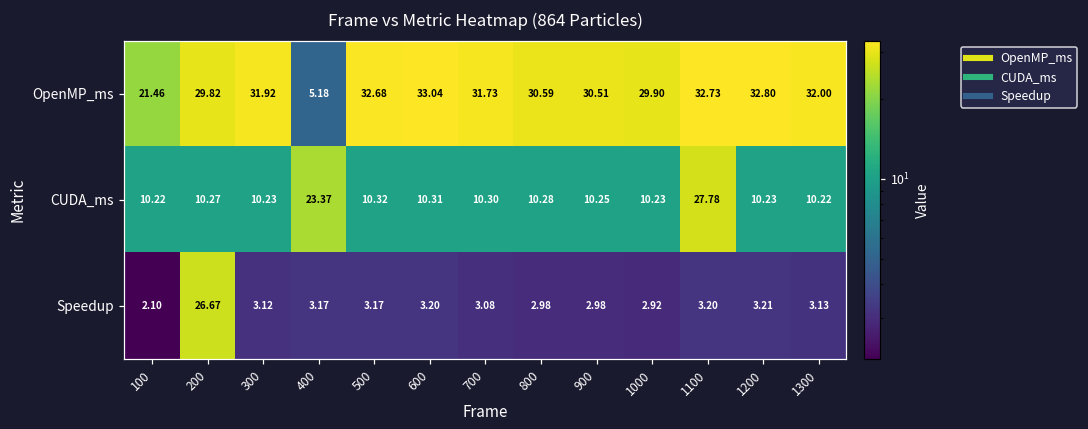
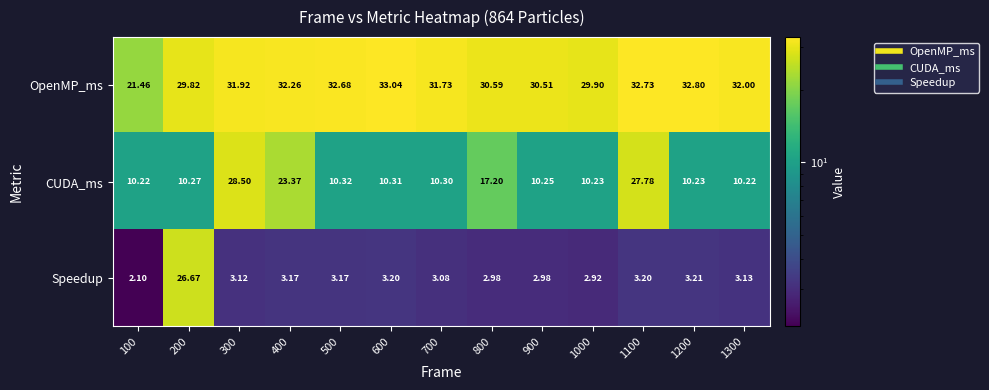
  {
    "OpenMP_ms": {
      "100": 21.46,
      "200": 29.82,
      "300": 31.92,
-     "400": 5.18,
+     "400": 32.26,
      "500": 32.68,
      "600": 33.04,
      "700": 31.73,
      "800": 30.59,
      "900": 30.51,
      "1000": 29.90,
      "1100": 32.73,
      "1200": 32.80,
      "1300": 32.00
    },
    "CUDA_ms": {
      "100": 10.22,
      "200": 10.27,
-     "300": 10.23,
+     "300": 28.50,
      "400": 23.37,
      "500": 10.32,
      "600": 10.31,
      "700": 10.30,
-     "800": 10.28,
+     "800": 17.20,
      "900": 10.25,
      "1000": 10.23,
      "1100": 27.78,
      "1200": 10.23,
      "1300": 10.22
    },
    "Speedup": {
      "100": 2.10,
      "200": 26.67,
      "300": 3.12,
      "400": 3.17,
      "500": 3.17,
      "600": 3.20,
      "700": 3.08,
      "800": 2.98,
      "900": 2.98,
      "1000": 2.92,
      "1100": 3.20,
      "1200": 3.21,
      "1300": 3.13
    }
  }
